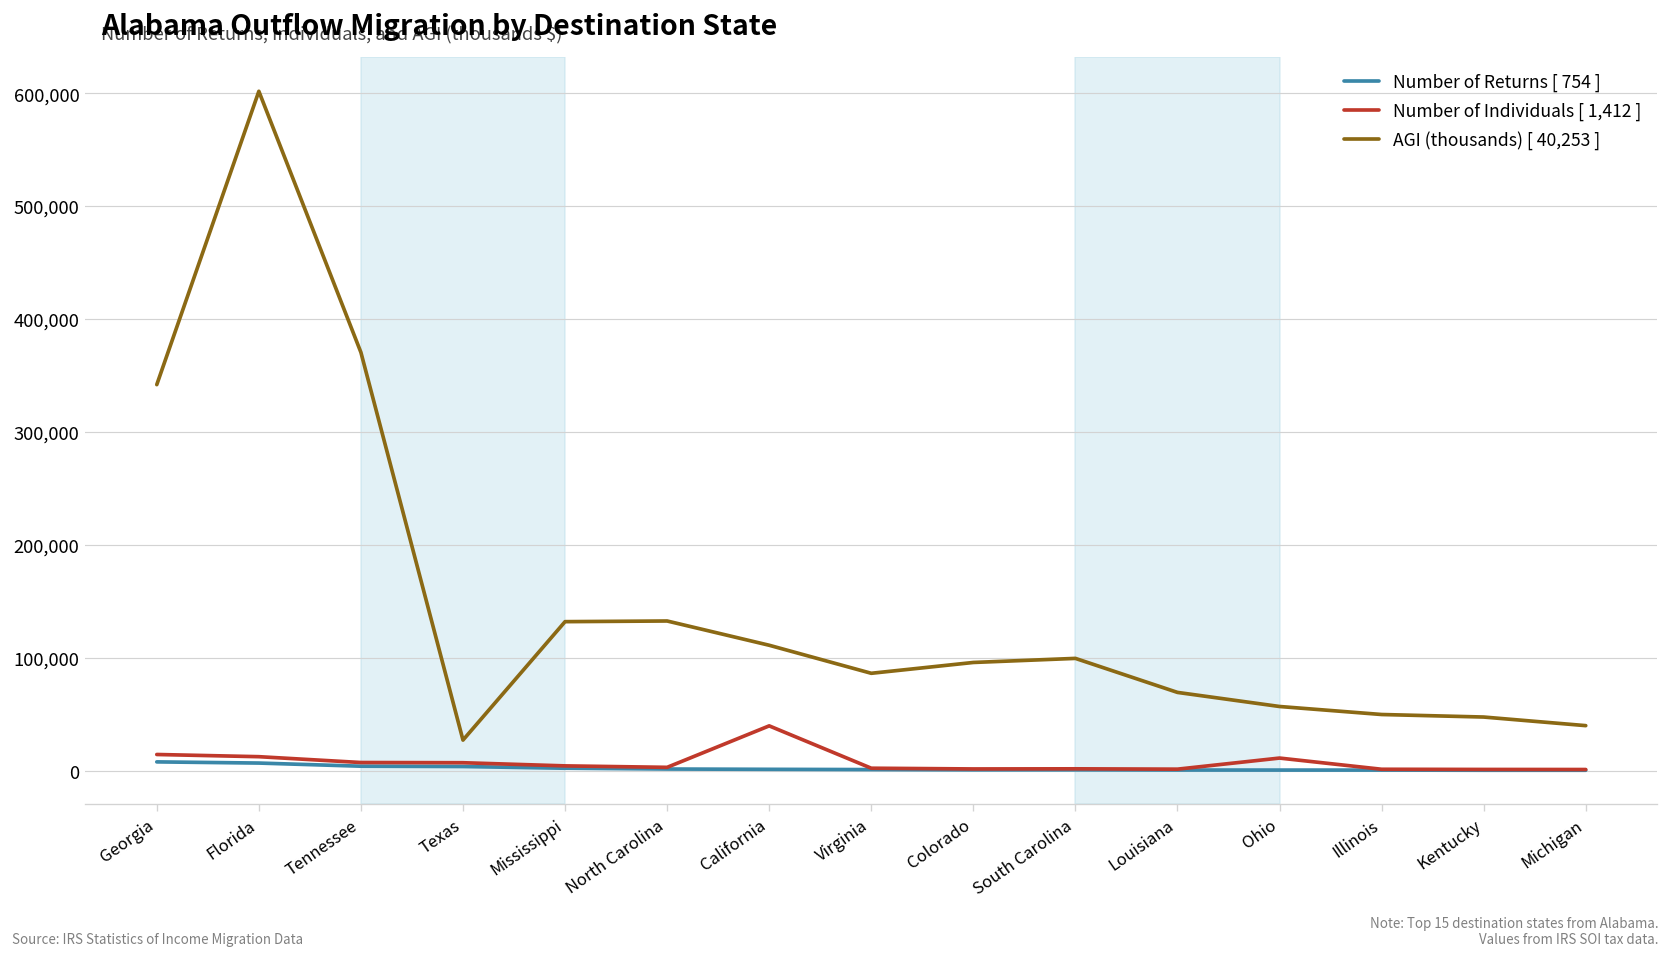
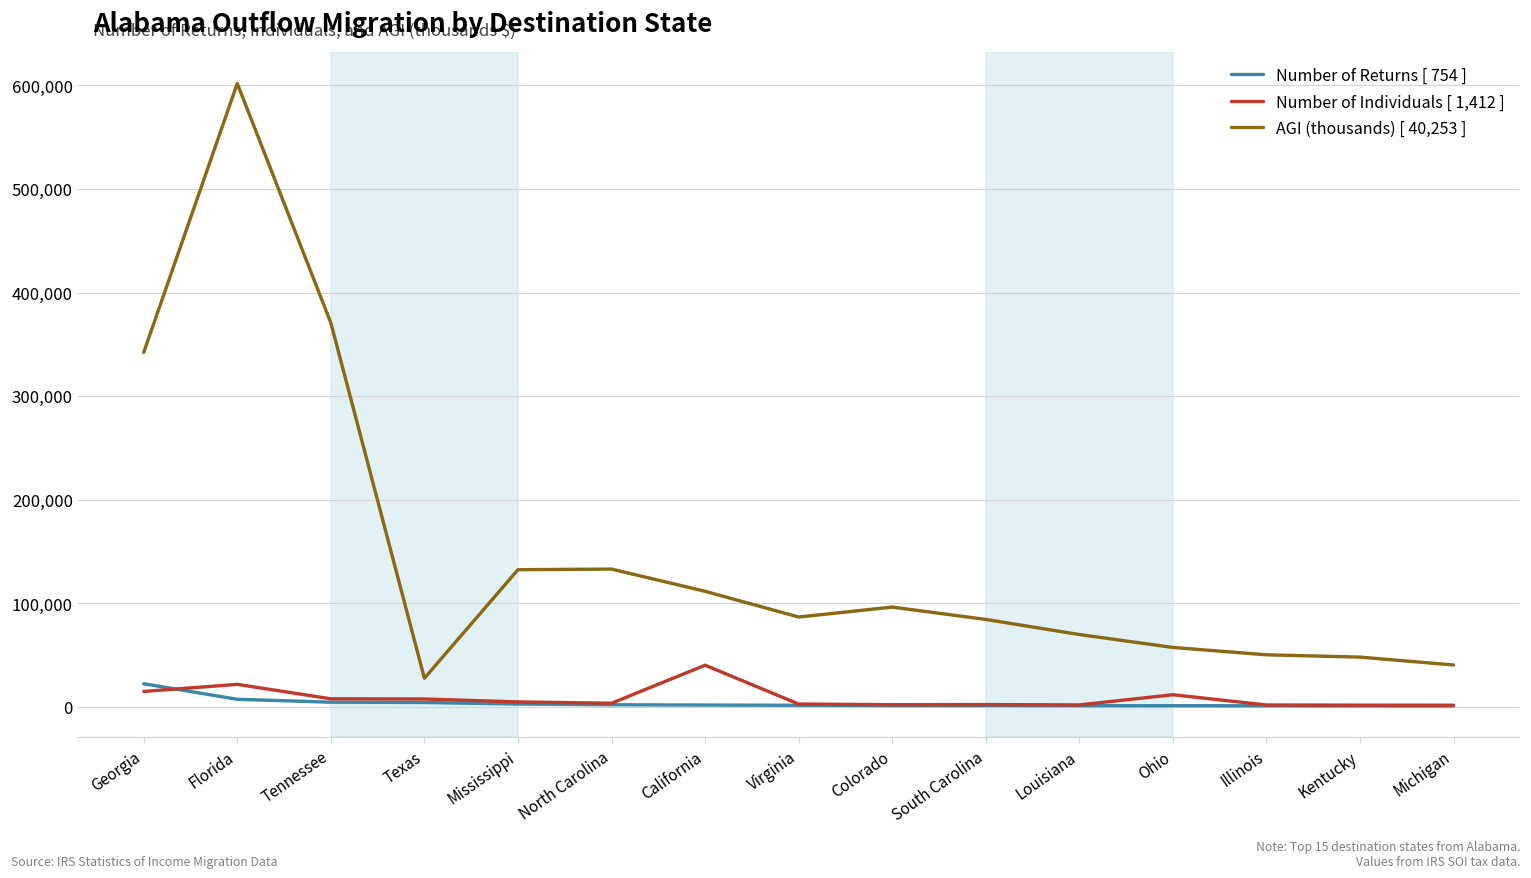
  {
    "Number of Returns [ 754 ]": {
-     "Georgia": "10,000",
+     "Georgia": "20,000",
      "Florida": "10,000",
      "Tennessee": "0",
      "Texas": "0",
      "California": "0",
      "Ohio": "0"
    },
    "Number of Individuals [ 1,412 ]": {
      "Georgia": "10,000",
-     "Florida": "10,000",
+     "Florida": "20,000",
      "Tennessee": "10,000",
      "Texas": "10,000",
      "California": "40,000",
      "Ohio": "10,000"
    },
    "AGI (thousands) [ 40,253 ]": {
      "Georgia": "340,000",
      "Florida": "600,000",
      "Tennessee": "370,000",
      "Texas": "30,000",
      "Mississippi": "130,000",
      "North Carolina": "130,000",
      "California": "110,000",
      "Virginia": "90,000",
      "Colorado": "100,000",
-     "South Carolina": "100,000",
+     "South Carolina": "80,000",
      "Louisiana": "70,000",
      "Ohio": "60,000",
      "Illinois": "50,000",
      "Kentucky": "50,000",
      "Michigan": "40,000"
    }
  }
